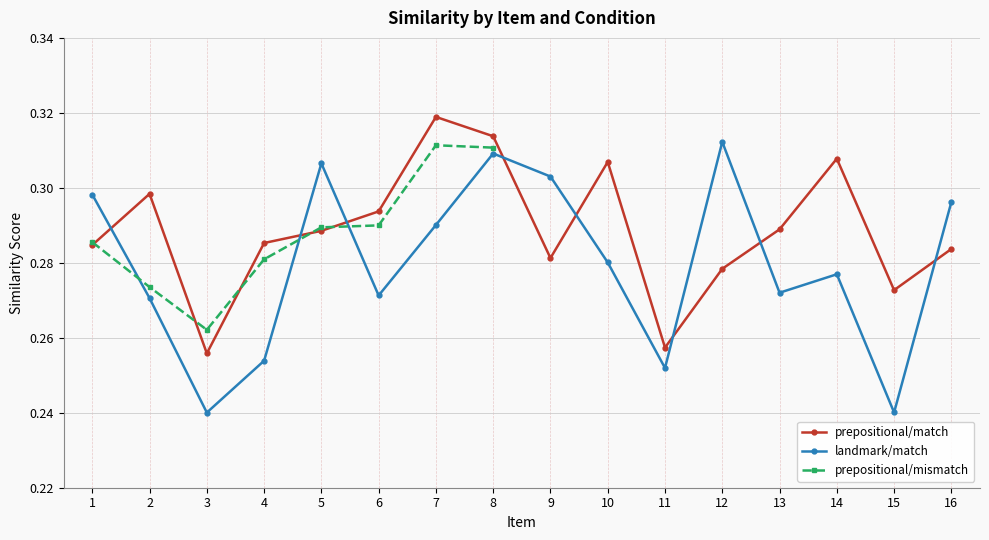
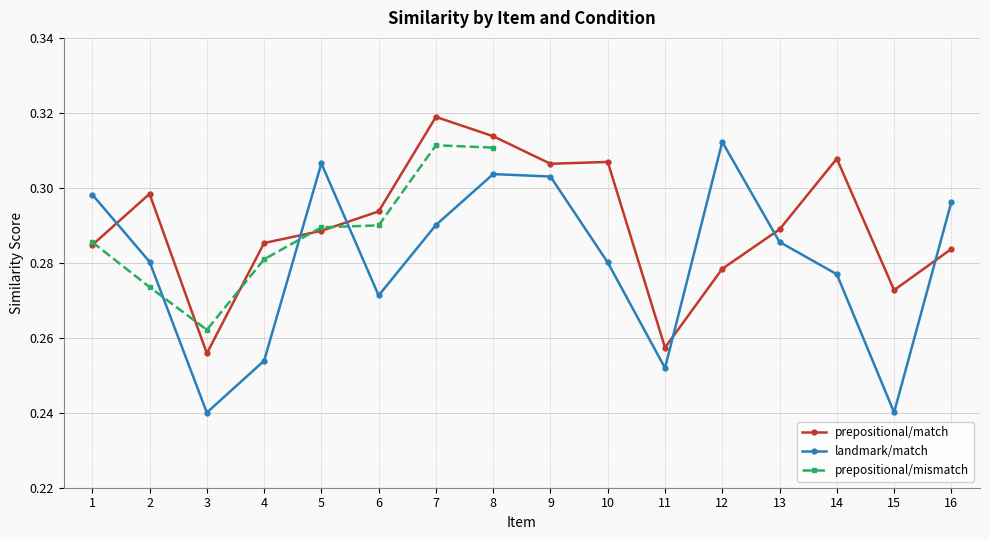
  {
    "prepositional/match": {
      "1": 0.285,
      "2": 0.298,
      "3": 0.256,
      "4": 0.285,
      "5": 0.289,
      "6": 0.294,
      "7": 0.319,
      "8": 0.314,
-     "9": 0.281,
+     "9": 0.306,
      "10": 0.307,
      "11": 0.257,
      "12": 0.278,
      "13": 0.289,
      "14": 0.308,
      "15": 0.273,
      "16": 0.284
    },
    "landmark/match": {
      "1": 0.298,
-     "2": 0.271,
+     "2": 0.280,
      "3": 0.240,
      "4": 0.254,
      "5": 0.307,
      "6": 0.271,
      "7": 0.290,
-     "8": 0.309,
+     "8": 0.304,
      "9": 0.303,
      "10": 0.280,
      "11": 0.252,
      "12": 0.312,
-     "13": 0.272,
+     "13": 0.286,
      "14": 0.277,
      "15": 0.240,
      "16": 0.296
    },
    "prepositional/mismatch": {
      "1": 0.286,
      "2": 0.274,
      "3": 0.262,
      "4": 0.281,
      "5": 0.289,
      "6": 0.290,
      "7": 0.311,
      "8": 0.311
    }
  }
